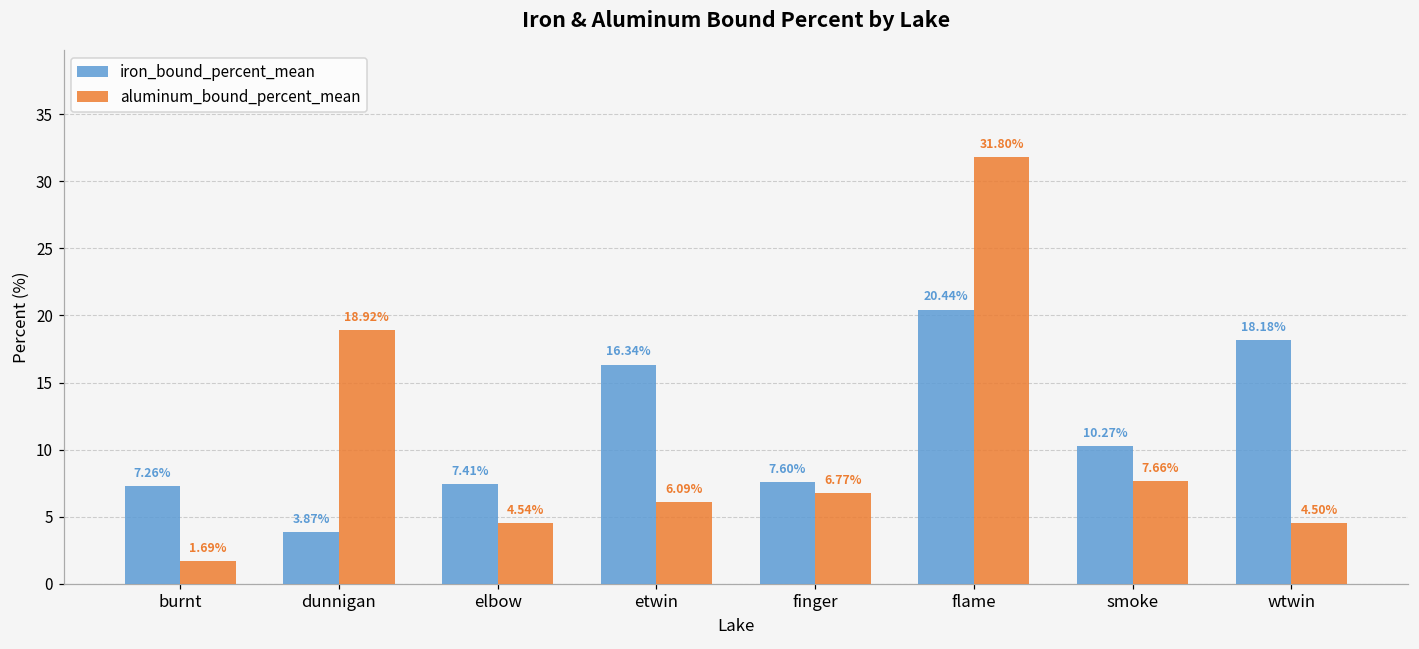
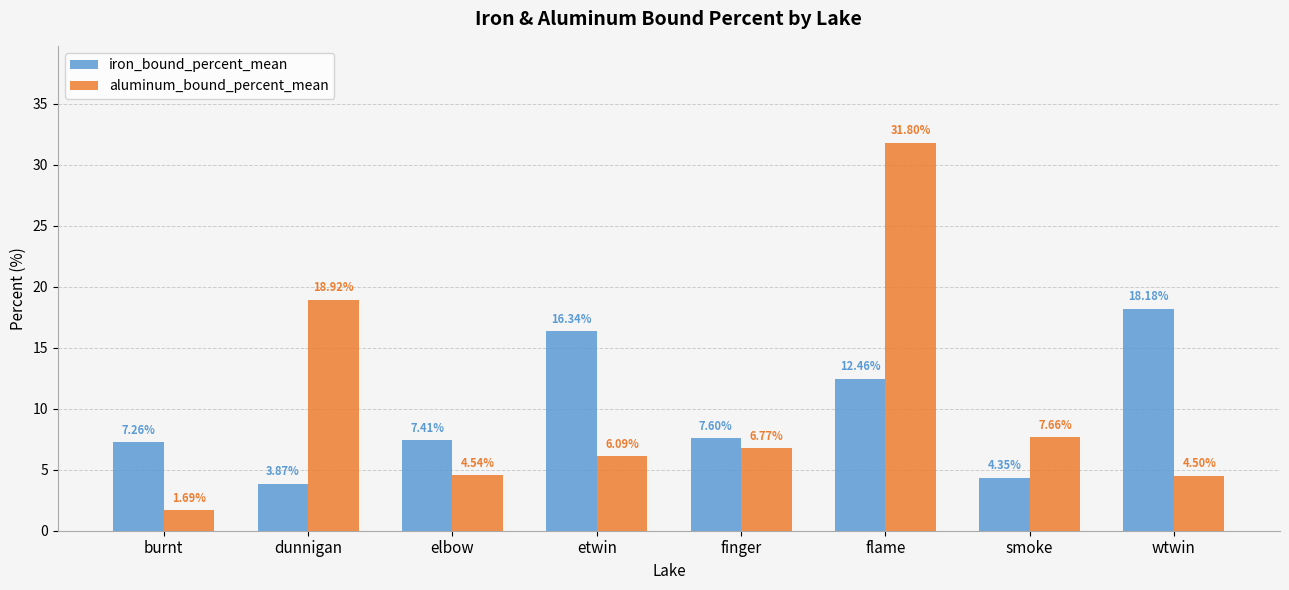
  {
    "iron_bound_percent_mean": {
      "burnt": "7.26%",
      "dunnigan": "3.87%",
      "elbow": "7.41%",
      "etwin": "16.34%",
      "finger": "7.60%",
-     "flame": "20.44%",
-     "smoke": "10.27%",
+     "flame": "12.46%",
+     "smoke": "4.35%",
      "wtwin": "18.18%"
    },
    "aluminum_bound_percent_mean": {
      "burnt": "1.69%",
      "dunnigan": "18.92%",
      "elbow": "4.54%",
      "etwin": "6.09%",
      "finger": "6.77%",
      "flame": "31.80%",
      "smoke": "7.66%",
      "wtwin": "4.50%"
    }
  }
